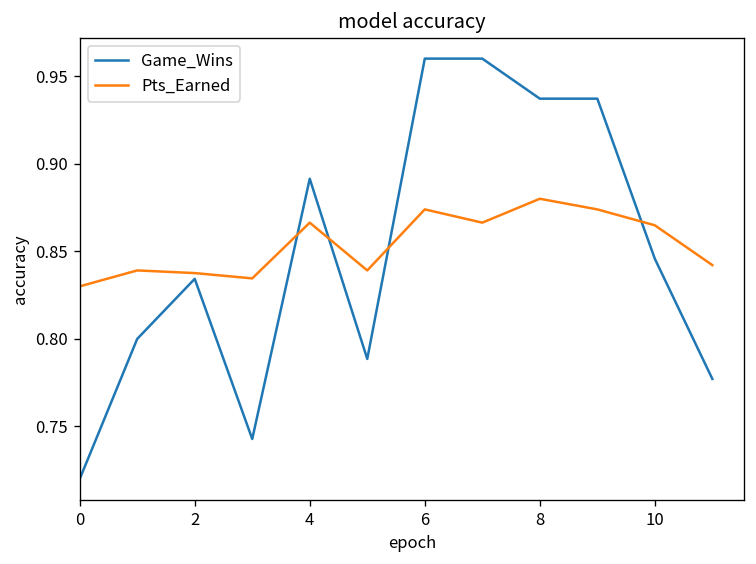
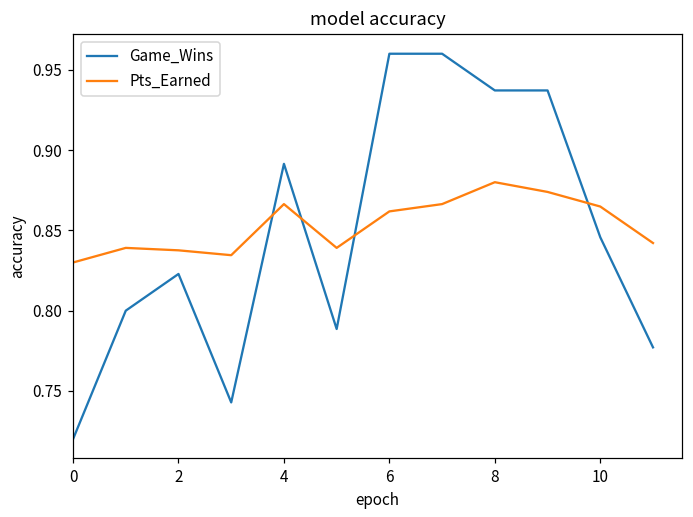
  {
    "Game_Wins": {
      "0": 0.720,
-     "2": 0.834,
+     "2": 0.823,
      "4": 0.891,
      "6": 0.960,
      "8": 0.937,
      "10": 0.846
    },
    "Pts_Earned": {
      "0": 0.830,
      "2": 0.838,
      "4": 0.866,
-     "6": 0.874,
+     "6": 0.862,
      "8": 0.880,
      "10": 0.865
    }
  }
